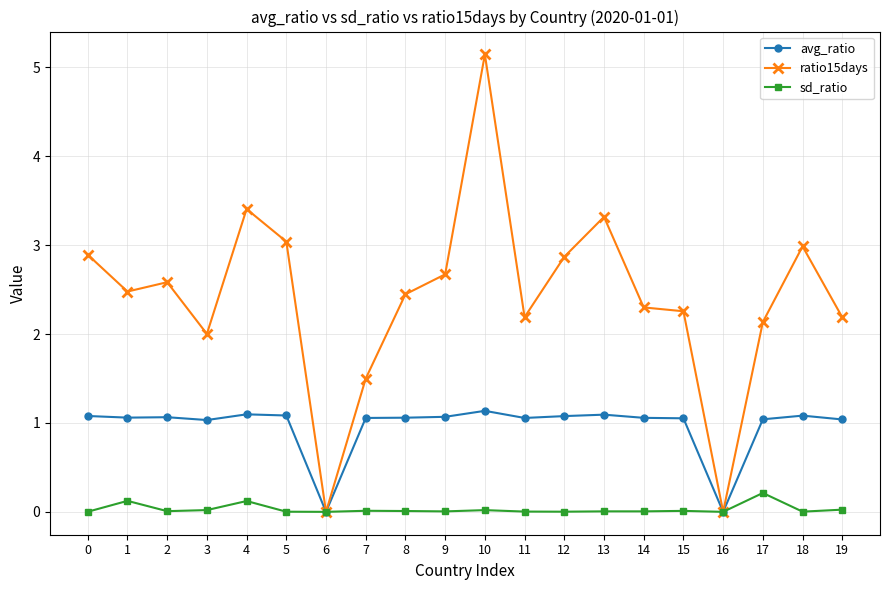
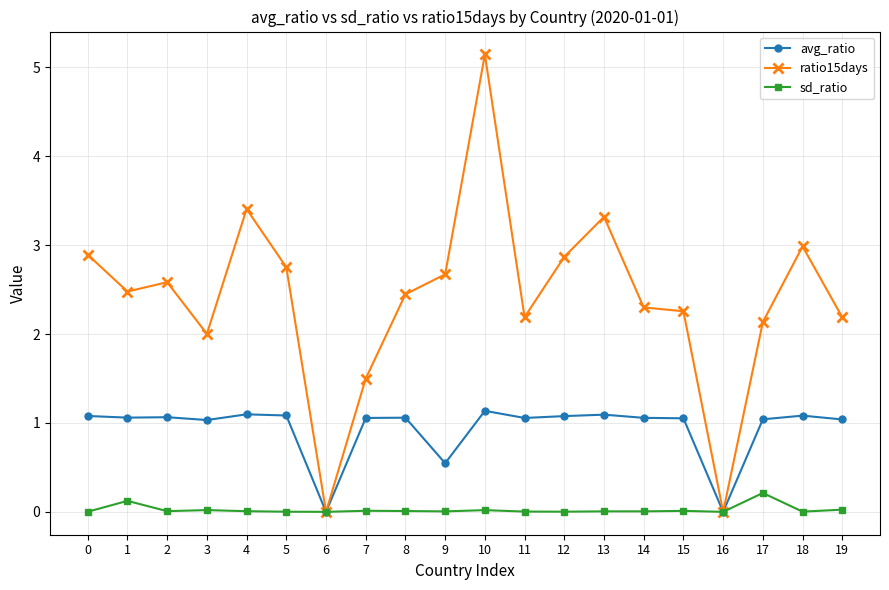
  {
    "avg_ratio": {
      "0": 1.1,
      "1": 1.1,
      "2": 1.1,
      "3": 1.0,
      "4": 1.1,
      "5": 1.1,
      "7": 1.1,
      "8": 1.1,
-     "9": 1.1,
+     "9": 0.5,
      "10": 1.1,
      "11": 1.1,
      "12": 1.1,
      "13": 1.1,
      "14": 1.1,
      "15": 1.1,
      "17": 1.0,
      "18": 1.1,
      "19": 1.0
    },
    "ratio15days": {
      "0": 2.9,
      "1": 2.5,
      "2": 2.6,
      "3": 2.0,
      "4": 3.4,
-     "5": 3.0,
+     "5": 2.8,
      "7": 1.5,
      "8": 2.4,
      "9": 2.7,
      "10": 5.1,
      "11": 2.2,
      "12": 2.9,
      "13": 3.3,
      "14": 2.3,
      "15": 2.3,
      "17": 2.1,
      "18": 3.0,
      "19": 2.2
    },
    "sd_ratio": {
      "0": 0.0,
      "1": 0.1,
      "2": 0.0,
      "3": 0.0,
-     "4": 0.1,
+     "4": 0.0,
      "5": 0.0,
      "7": 0.0,
      "8": 0.0,
      "9": 0.0,
      "10": 0.0,
      "11": 0.0,
      "12": 0.0,
      "13": 0.0,
      "14": 0.0,
      "15": 0.0,
      "17": 0.2,
      "18": 0.0,
      "19": 0.0
    }
  }
